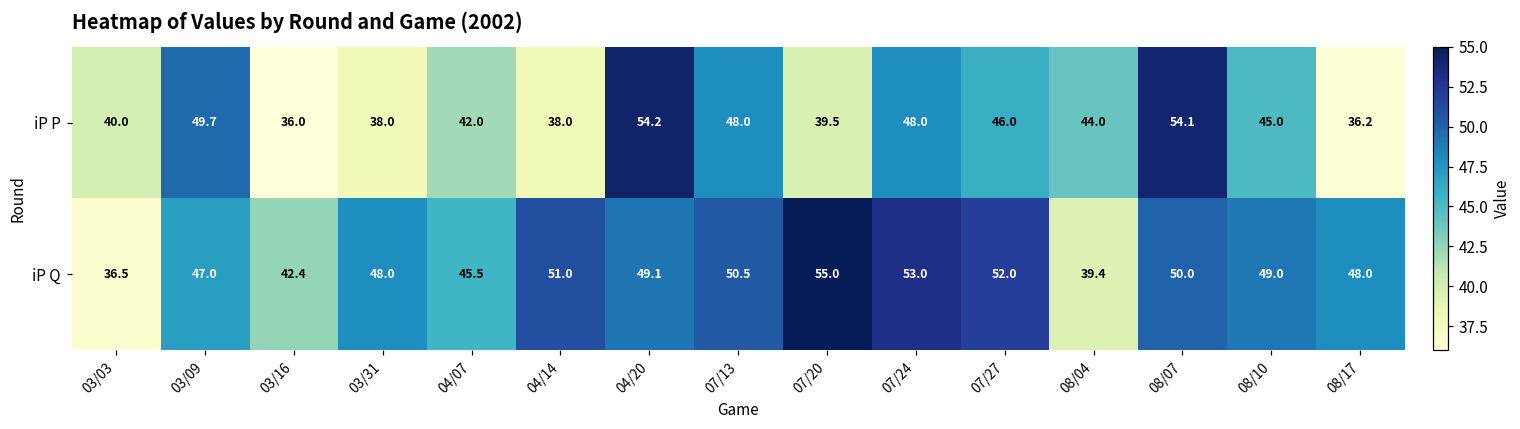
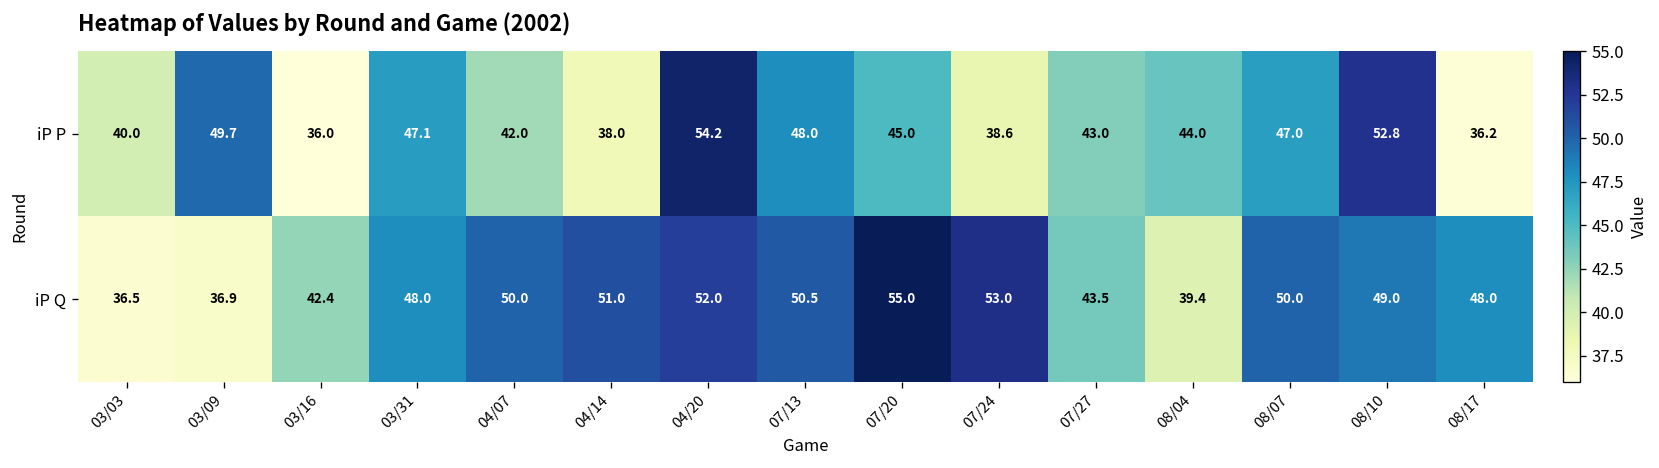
  {
    "iP P": {
      "03/03": 40.0,
      "03/09": 49.7,
      "03/16": 36.0,
-     "03/31": 38.0,
+     "03/31": 47.1,
      "04/07": 42.0,
      "04/14": 38.0,
      "04/20": 54.2,
      "07/13": 48.0,
-     "07/20": 39.5,
-     "07/24": 48.0,
-     "07/27": 46.0,
+     "07/20": 45.0,
+     "07/24": 38.6,
+     "07/27": 43.0,
      "08/04": 44.0,
-     "08/07": 54.1,
-     "08/10": 45.0,
+     "08/07": 47.0,
+     "08/10": 52.8,
      "08/17": 36.2
    },
    "iP Q": {
      "03/03": 36.5,
-     "03/09": 47.0,
+     "03/09": 36.9,
      "03/16": 42.4,
      "03/31": 48.0,
-     "04/07": 45.5,
+     "04/07": 50.0,
      "04/14": 51.0,
-     "04/20": 49.1,
+     "04/20": 52.0,
      "07/13": 50.5,
      "07/20": 55.0,
      "07/24": 53.0,
-     "07/27": 52.0,
+     "07/27": 43.5,
      "08/04": 39.4,
      "08/07": 50.0,
      "08/10": 49.0,
      "08/17": 48.0
    }
  }
